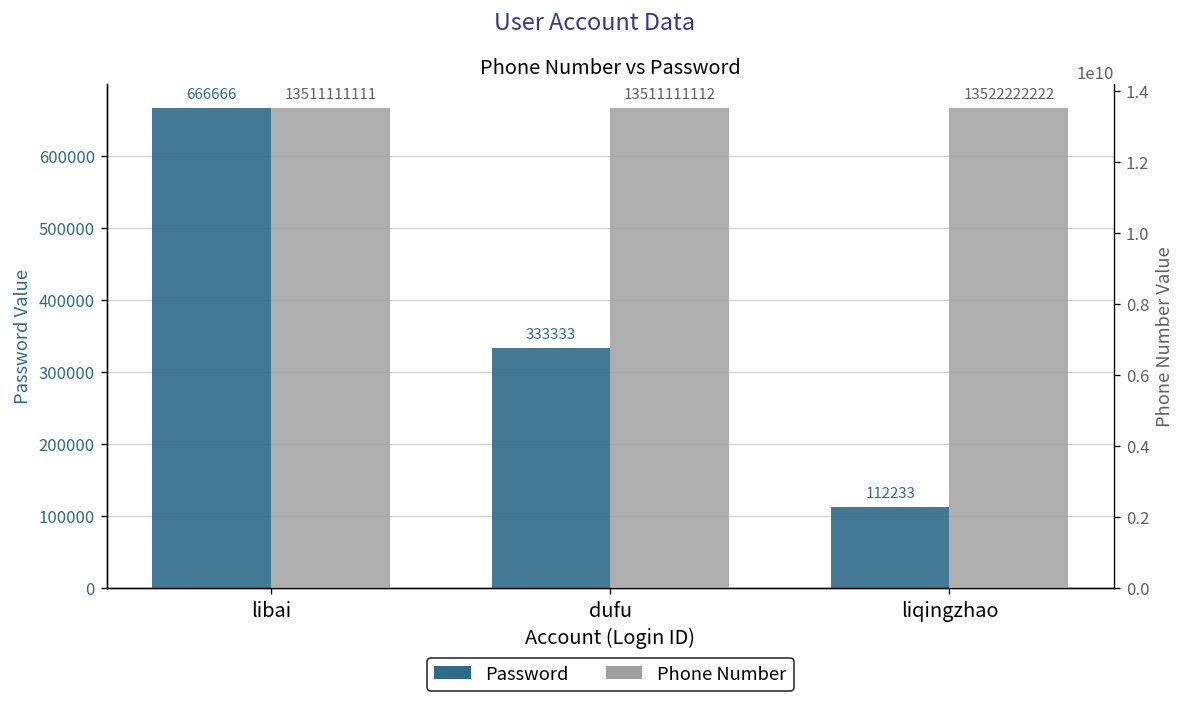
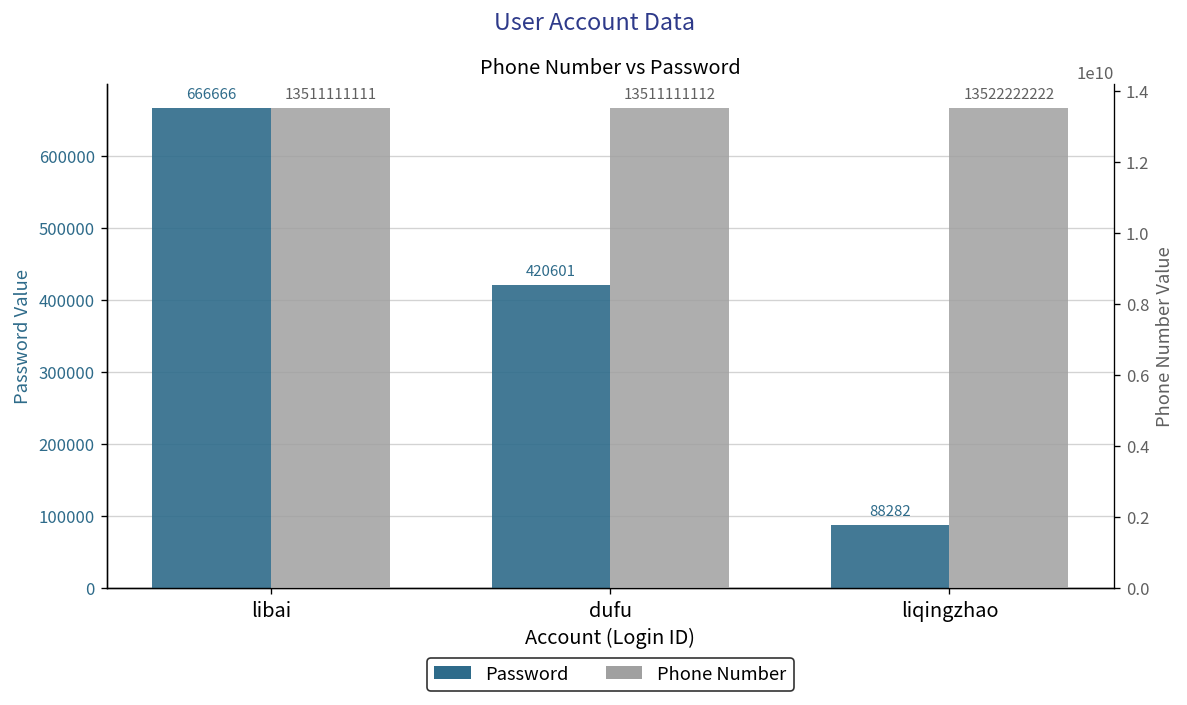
  {
    "Password": {
      "libai": 666666,
-     "dufu": 333333,
-     "liqingzhao": 112233
+     "dufu": 420601,
+     "liqingzhao": 88282
    },
    "Phone Number": {
      "libai": 13511111111,
      "dufu": 13511111112,
      "liqingzhao": 13522222222
    }
  }
